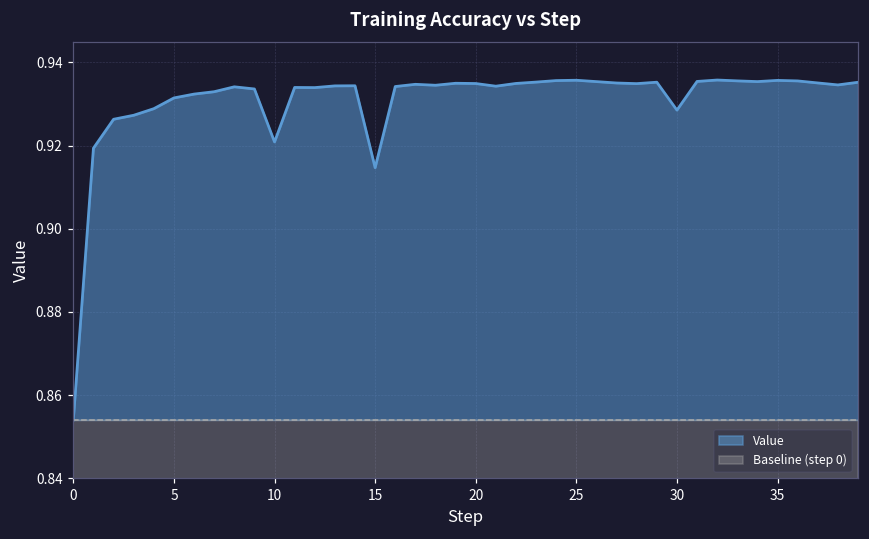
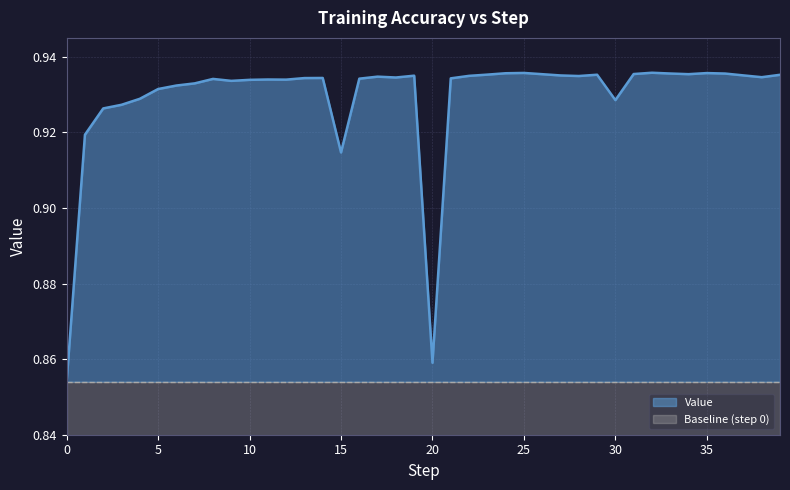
  {
    "Value": {
      "5": 0.931,
-     "10": 0.921,
+     "10": 0.934,
      "15": 0.915,
-     "20": 0.935,
+     "20": 0.859,
      "25": 0.936,
      "30": 0.929,
      "35": 0.936
    },
    "Baseline (step 0)": {
      "5": 0.854,
      "10": 0.854,
      "15": 0.854,
      "20": 0.854,
      "25": 0.854,
      "30": 0.854,
      "35": 0.854
    }
  }
